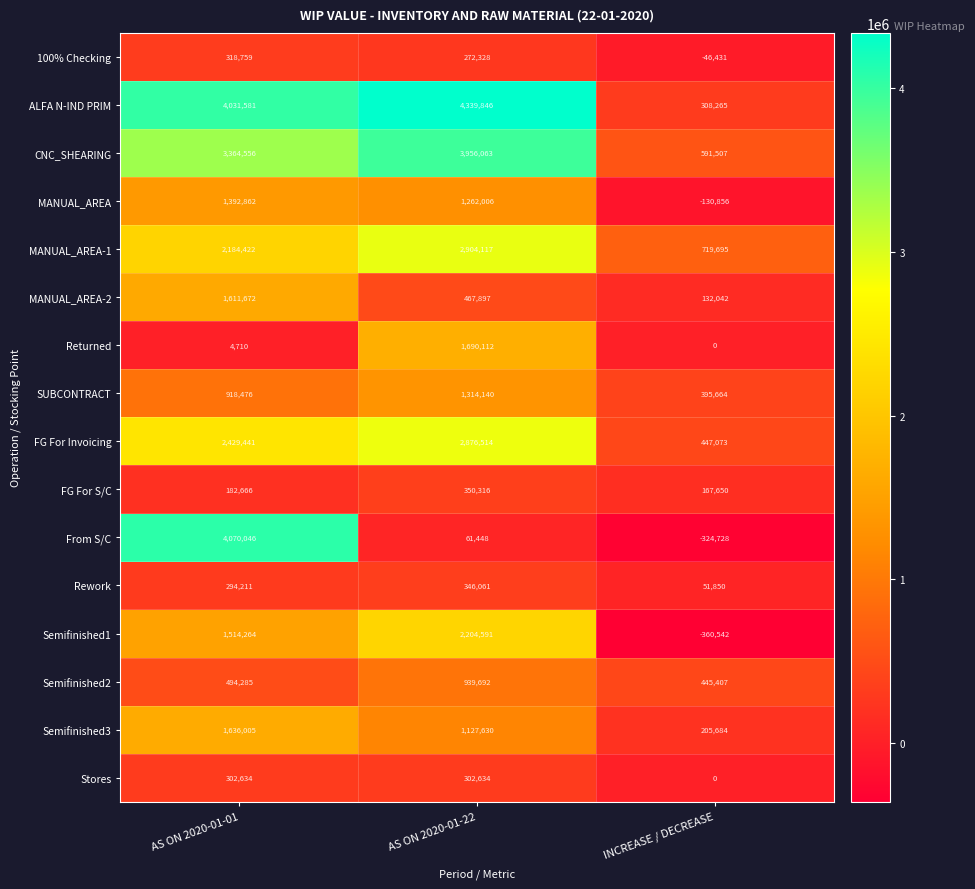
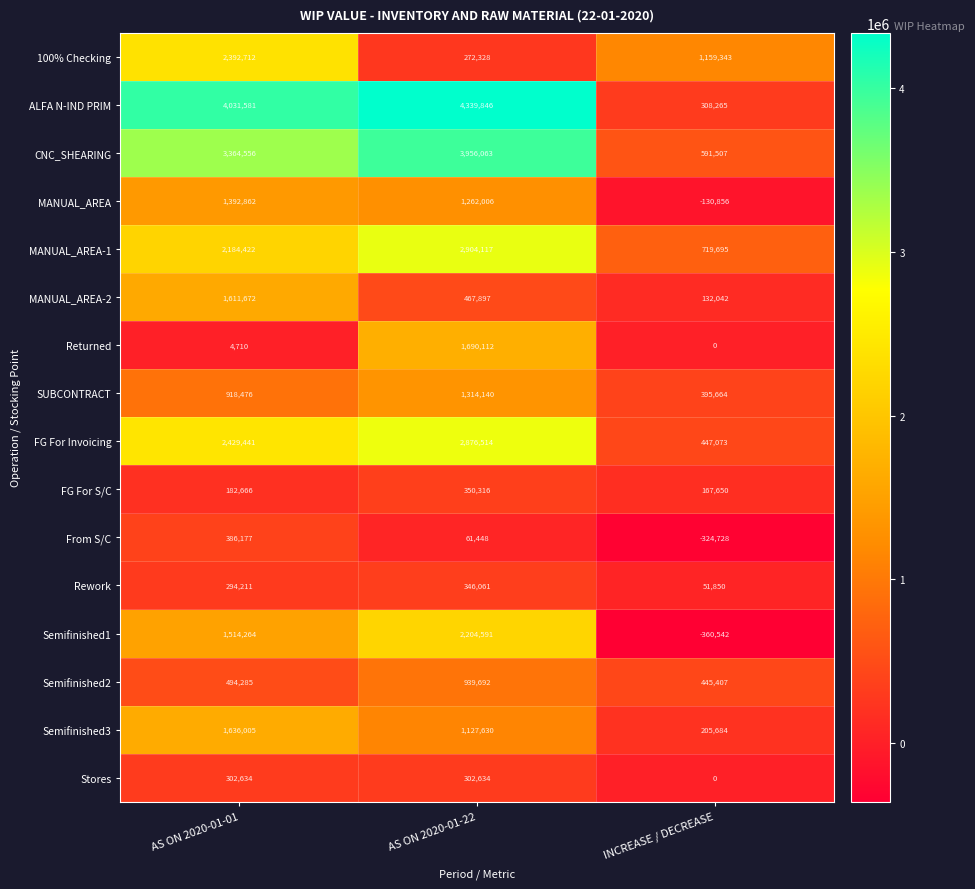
  {
    "100% Checking": {
-     "AS ON 2020-01-01": "318,759",
+     "AS ON 2020-01-01": "2,392,712",
      "AS ON 2020-01-22": "272,328",
-     "INCREASE / DECREASE": "-46,431"
+     "INCREASE / DECREASE": "1,159,343"
    },
    "ALFA N-IND PRIM": {
      "AS ON 2020-01-01": "4,031,581",
      "AS ON 2020-01-22": "4,339,846",
      "INCREASE / DECREASE": "308,265"
    },
    "CNC_SHEARING": {
      "AS ON 2020-01-01": "3,364,556",
      "AS ON 2020-01-22": "3,956,063",
      "INCREASE / DECREASE": "591,507"
    },
    "MANUAL_AREA": {
      "AS ON 2020-01-01": "1,392,862",
      "AS ON 2020-01-22": "1,262,006",
      "INCREASE / DECREASE": "-130,856"
    },
    "MANUAL_AREA-1": {
      "AS ON 2020-01-01": "2,184,422",
      "AS ON 2020-01-22": "2,904,117",
      "INCREASE / DECREASE": "719,695"
    },
    "MANUAL_AREA-2": {
      "AS ON 2020-01-01": "1,611,672",
      "AS ON 2020-01-22": "467,897",
      "INCREASE / DECREASE": "132,042"
    },
    "Returned": {
      "AS ON 2020-01-01": "4,710",
      "AS ON 2020-01-22": "1,690,112",
      "INCREASE / DECREASE": "0"
    },
    "SUBCONTRACT": {
      "AS ON 2020-01-01": "918,476",
      "AS ON 2020-01-22": "1,314,140",
      "INCREASE / DECREASE": "395,664"
    },
    "FG For Invoicing": {
      "AS ON 2020-01-01": "2,429,441",
      "AS ON 2020-01-22": "2,876,514",
      "INCREASE / DECREASE": "447,073"
    },
    "FG For S/C": {
      "AS ON 2020-01-01": "182,666",
      "AS ON 2020-01-22": "350,316",
      "INCREASE / DECREASE": "167,650"
    },
    "From S/C": {
-     "AS ON 2020-01-01": "4,070,046",
+     "AS ON 2020-01-01": "386,177",
      "AS ON 2020-01-22": "61,448",
      "INCREASE / DECREASE": "-324,728"
    },
    "Rework": {
      "AS ON 2020-01-01": "294,211",
      "AS ON 2020-01-22": "346,061",
      "INCREASE / DECREASE": "51,850"
    },
    "Semifinished1": {
      "AS ON 2020-01-01": "1,514,264",
      "AS ON 2020-01-22": "2,204,591",
      "INCREASE / DECREASE": "-360,542"
    },
    "Semifinished2": {
      "AS ON 2020-01-01": "494,285",
      "AS ON 2020-01-22": "939,692",
      "INCREASE / DECREASE": "445,407"
    },
    "Semifinished3": {
      "AS ON 2020-01-01": "1,636,005",
      "AS ON 2020-01-22": "1,127,630",
      "INCREASE / DECREASE": "205,684"
    },
    "Stores": {
      "AS ON 2020-01-01": "302,634",
      "AS ON 2020-01-22": "302,634",
      "INCREASE / DECREASE": "0"
    }
  }
